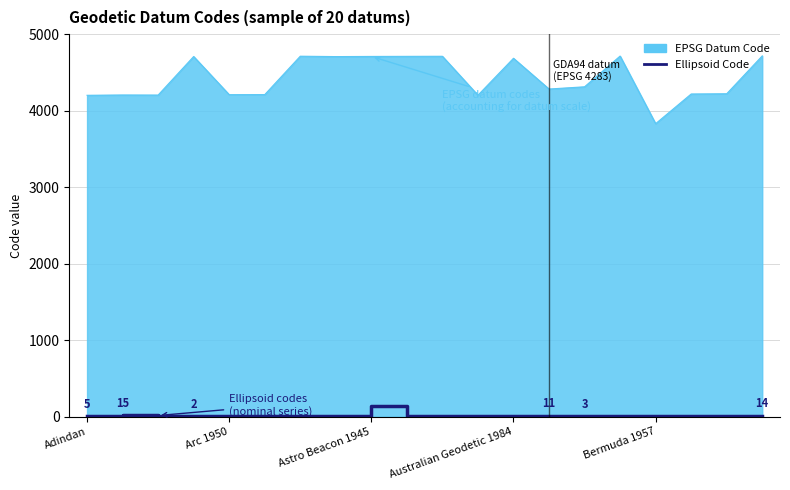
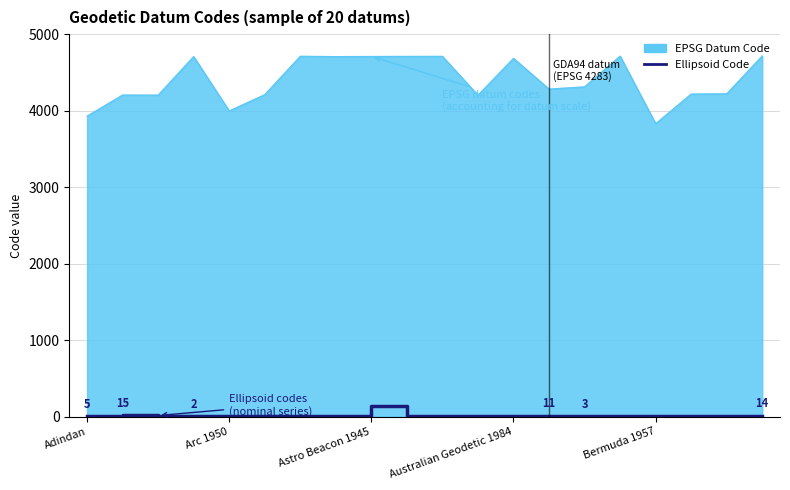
  {
    "EPSG Datum Code": {
-     "Adindan": 4200,
-     "Arc 1950": 4200,
+     "Adindan": 3900,
+     "Arc 1950": 4000,
      "Astro Beacon 1945": 4700,
      "Australian Geodetic 1984": 4700,
      "Bermuda 1957": 3800
    },
    "Ellipsoid Code": {
      "Adindan": 5
    }
  }
